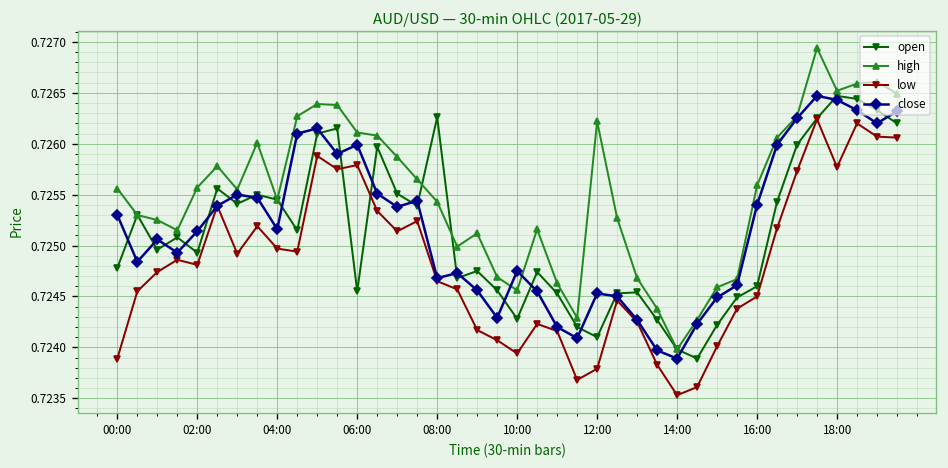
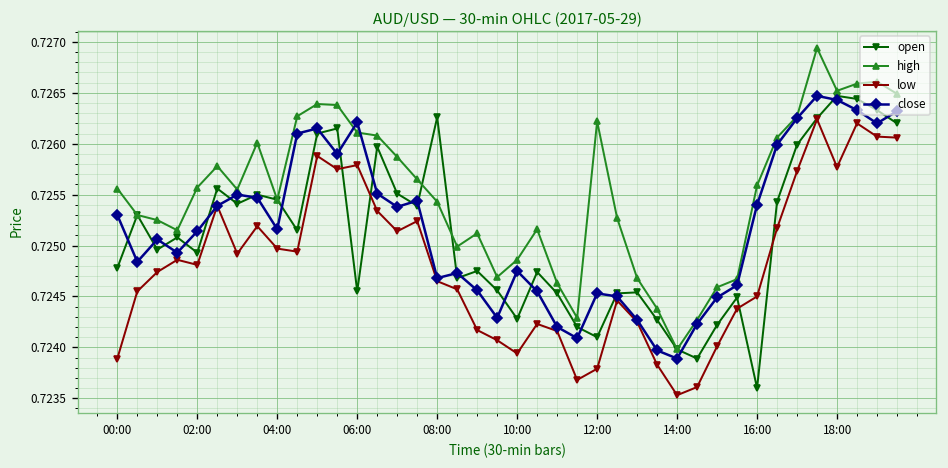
  {
    "open": {
      "00:00": 0.7248,
      "02:00": 0.7249,
      "06:00": 0.7246,
      "08:00": 0.7263,
      "10:00": 0.7243,
      "12:00": 0.7241,
-     "16:00": 0.7246,
+     "16:00": 0.7236,
      "18:00": 0.7265
    },
    "high": {
      "00:00": 0.7256,
      "02:00": 0.7256,
      "06:00": 0.7261,
      "08:00": 0.7254,
-     "10:00": 0.7246,
+     "10:00": 0.7249,
      "12:00": 0.7262,
      "16:00": 0.7256,
      "18:00": 0.7265
    },
    "low": {
      "00:00": 0.7239,
      "02:00": 0.7248,
      "04:00": 0.7250,
      "06:00": 0.7258,
      "10:00": 0.7239,
      "12:00": 0.7238,
      "14:00": 0.7235,
      "16:00": 0.7245,
      "18:00": 0.7258
    },
    "close": {
      "00:00": 0.7253,
      "02:00": 0.7251,
      "04:00": 0.7252,
-     "06:00": 0.7260,
+     "06:00": 0.7262,
      "10:00": 0.7248,
      "12:00": 0.7245,
      "14:00": 0.7239,
      "16:00": 0.7254,
      "18:00": 0.7264
    }
  }
